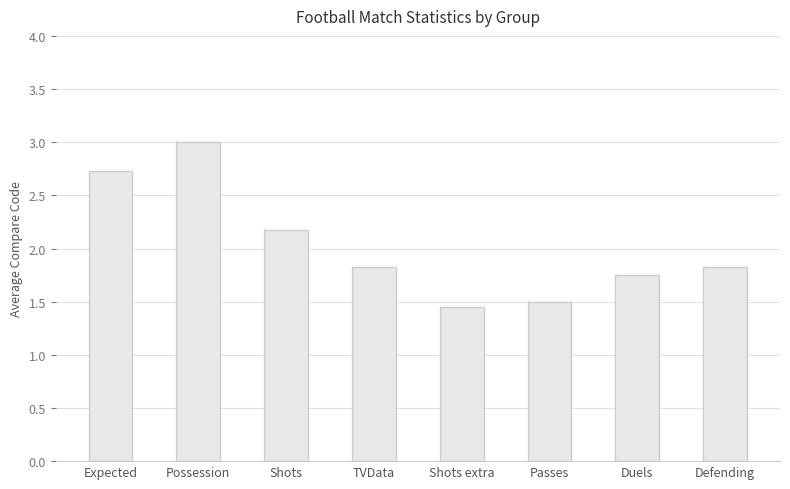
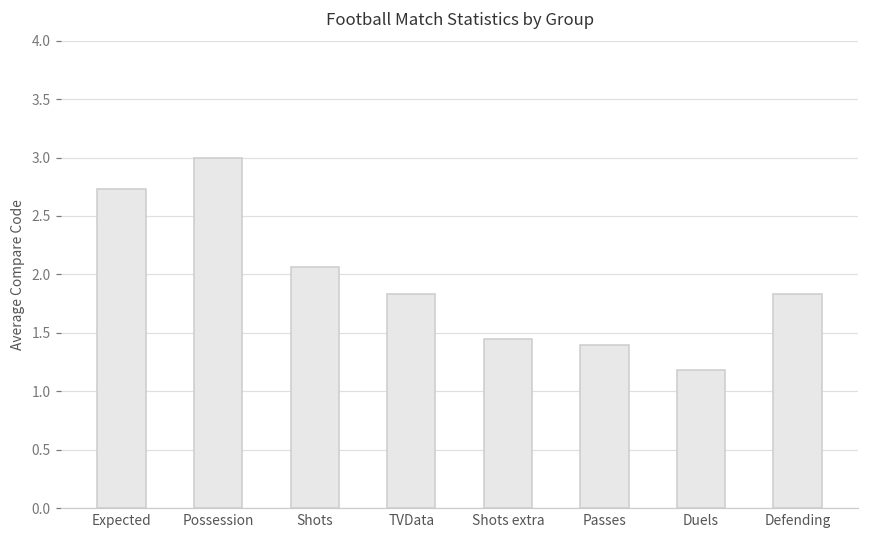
  {
    "Expected": 2.73,
    "Possession": 3.00,
-   "Shots": 2.17,
+   "Shots": 2.06,
    "TVData": 1.83,
    "Shots extra": 1.45,
-   "Passes": 1.5,
-   "Duels": 1.75,
+   "Passes": 1.4,
+   "Duels": 1.18,
    "Defending": 1.83
  }
